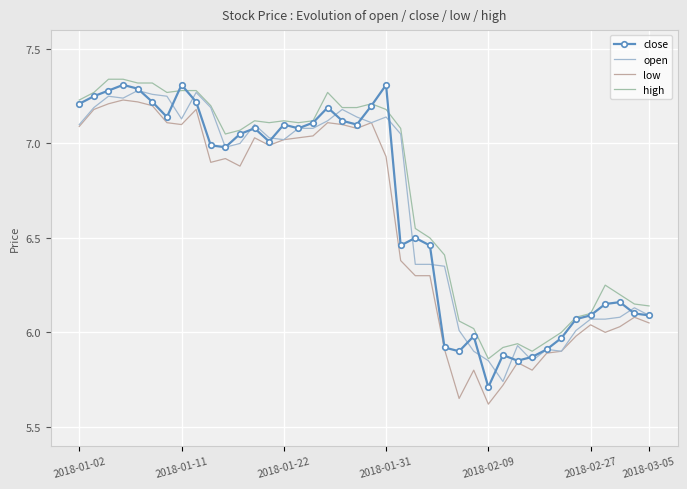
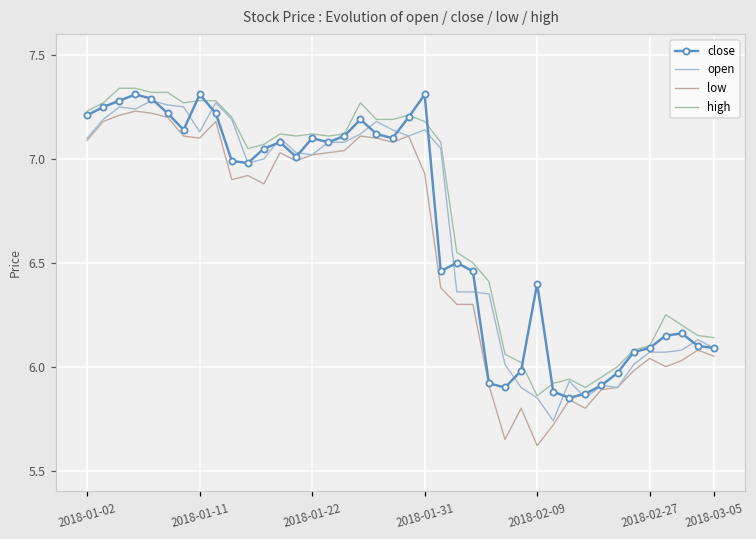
  {
    "close": {
      "2018-01-02": 7.21,
      "2018-01-11": 7.31,
      "2018-01-22": 7.10,
      "2018-01-31": 7.31,
-     "2018-02-09": 5.71
+     "2018-02-09": 6.40
    }
  }
